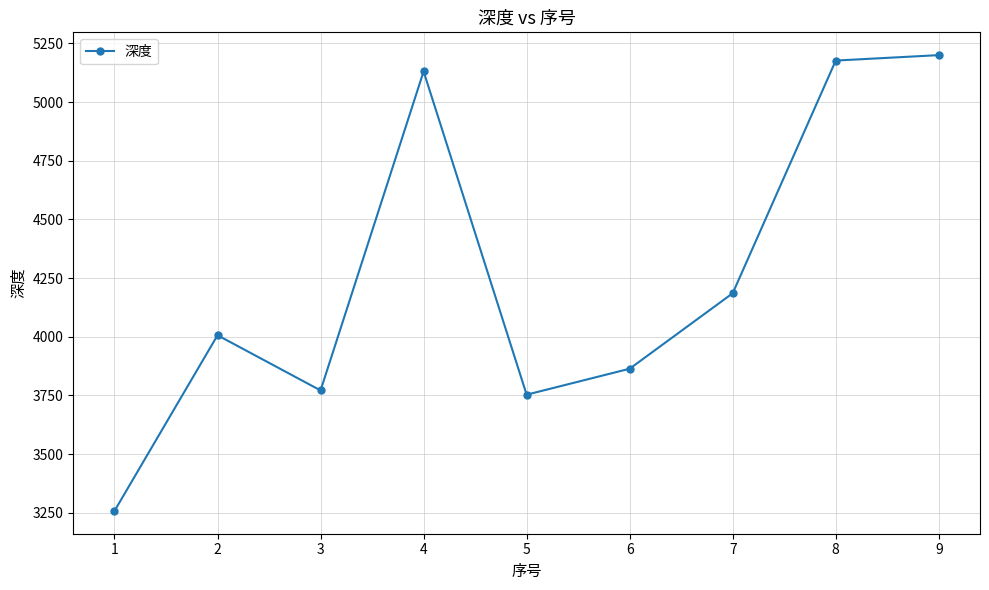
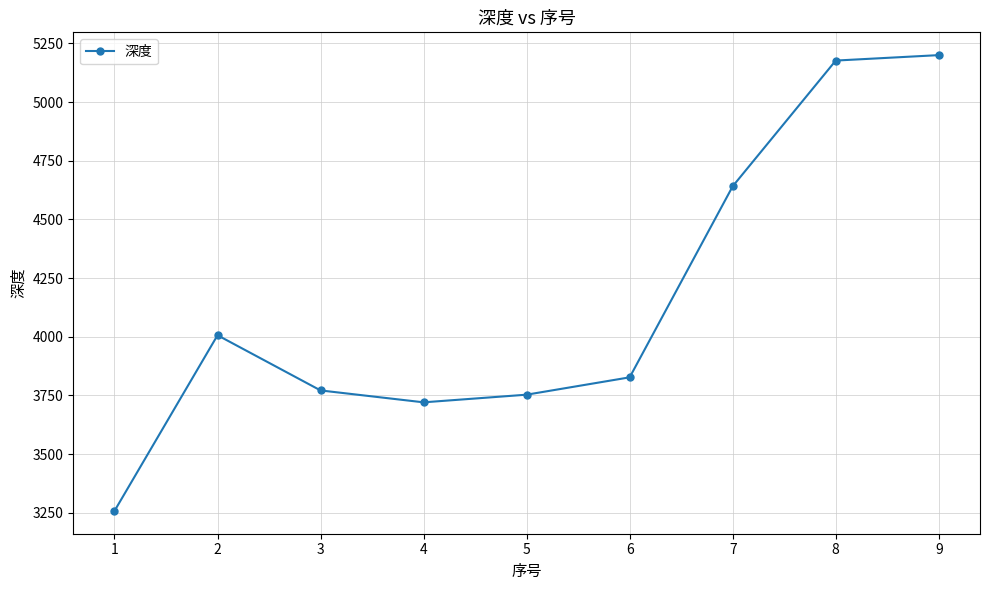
  {
    "1": 3260,
    "2": 4010,
    "3": 3770,
-   "4": 5130,
+   "4": 3720,
    "5": 3750,
-   "6": 3860,
-   "7": 4190,
+   "6": 3830,
+   "7": 4640,
    "8": 5180,
    "9": 5200
  }
